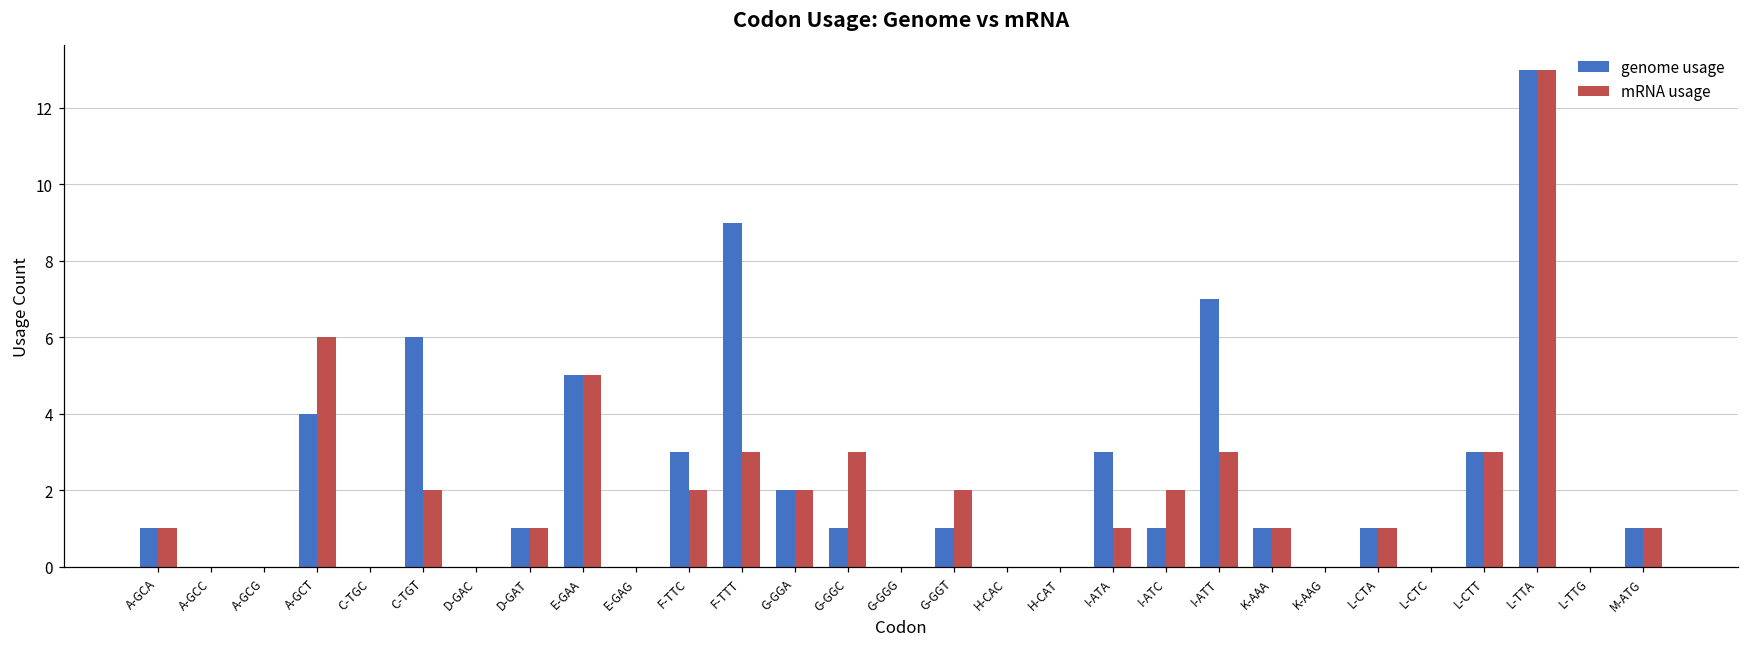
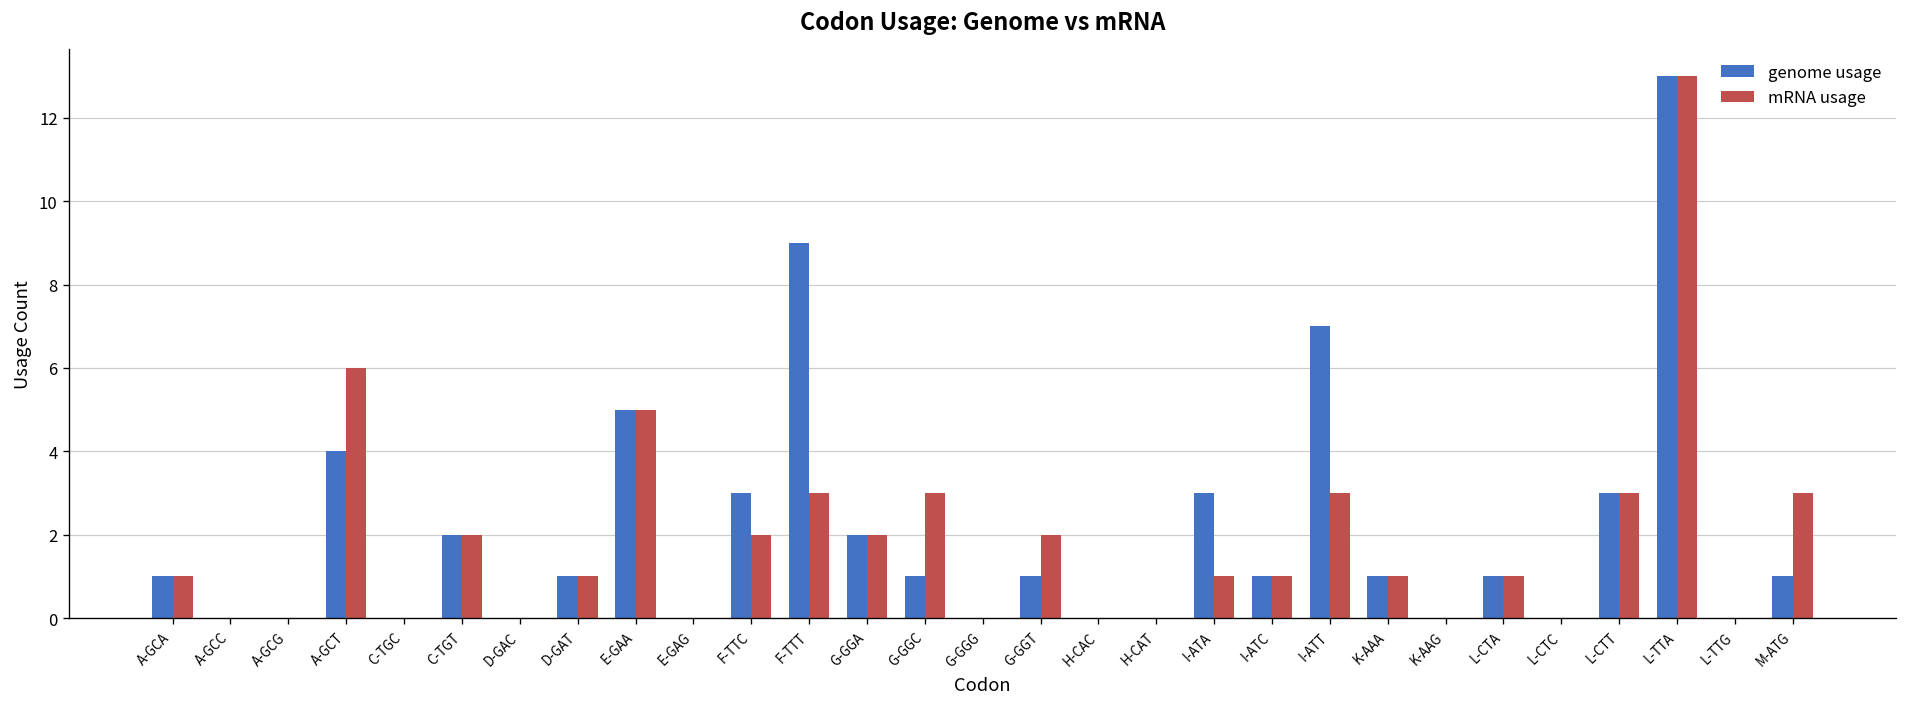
  {
    "genome usage": {
      "A-GCA": 1,
      "A-GCC": 0,
      "A-GCG": 0,
      "A-GCT": 4,
      "C-TGC": 0,
-     "C-TGT": 6,
+     "C-TGT": 2,
      "D-GAC": 0,
      "D-GAT": 1,
      "E-GAA": 5,
      "E-GAG": 0,
      "F-TTC": 3,
      "F-TTT": 9,
      "G-GGA": 2,
      "G-GGC": 1,
      "G-GGG": 0,
      "G-GGT": 1,
      "H-CAC": 0,
      "H-CAT": 0,
      "I-ATA": 3,
      "I-ATC": 1,
      "I-ATT": 7,
      "K-AAA": 1,
      "K-AAG": 0,
      "L-CTA": 1,
      "L-CTC": 0,
      "L-CTT": 3,
      "L-TTA": 13,
      "L-TTG": 0,
      "M-ATG": 1
    },
    "mRNA usage": {
      "A-GCA": 1,
      "A-GCC": 0,
      "A-GCG": 0,
      "A-GCT": 6,
      "C-TGC": 0,
      "C-TGT": 2,
      "D-GAC": 0,
      "D-GAT": 1,
      "E-GAA": 5,
      "E-GAG": 0,
      "F-TTC": 2,
      "F-TTT": 3,
      "G-GGA": 2,
      "G-GGC": 3,
      "G-GGG": 0,
      "G-GGT": 2,
      "H-CAC": 0,
      "H-CAT": 0,
      "I-ATA": 1,
-     "I-ATC": 2,
+     "I-ATC": 1,
      "I-ATT": 3,
      "K-AAA": 1,
      "K-AAG": 0,
      "L-CTA": 1,
      "L-CTC": 0,
      "L-CTT": 3,
      "L-TTA": 13,
      "L-TTG": 0,
-     "M-ATG": 1
+     "M-ATG": 3
    }
  }
